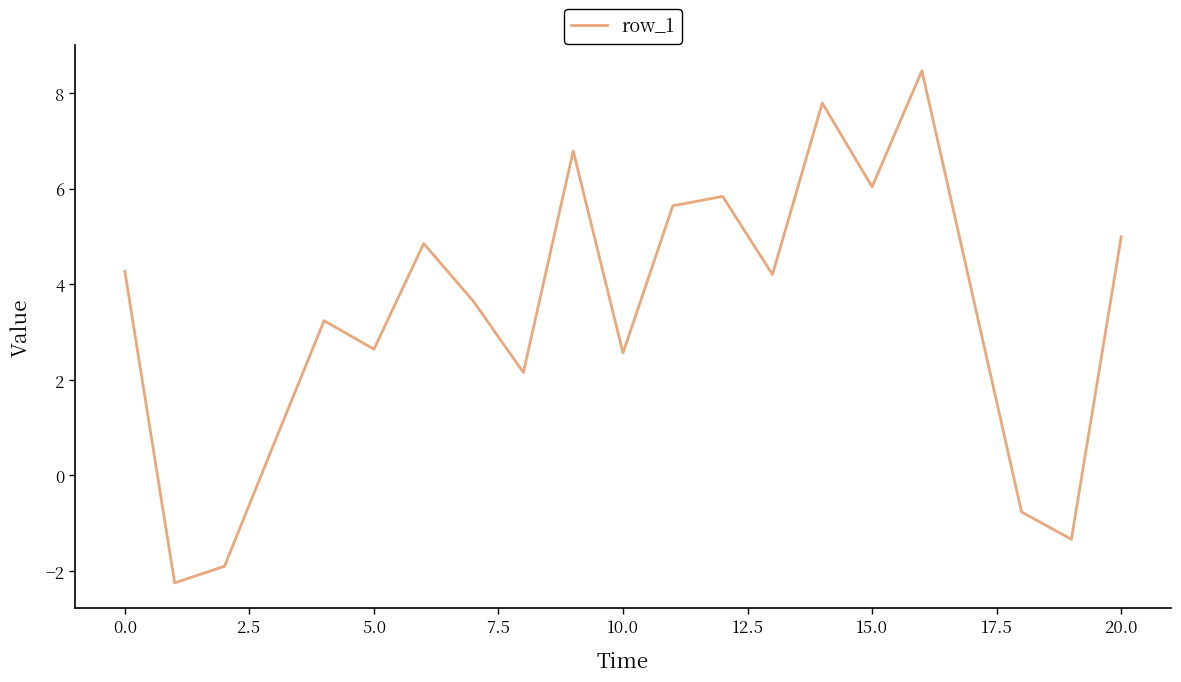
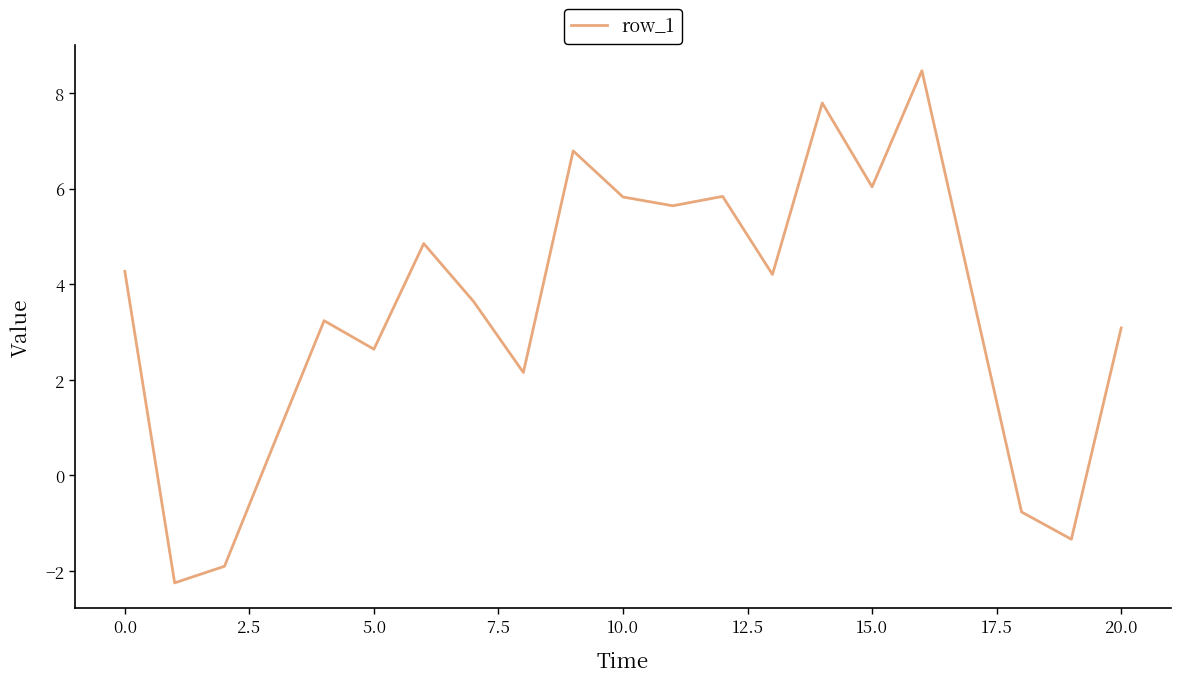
  {
    "0.0": 4.3,
    "5.0": 2.6,
-   "10.0": 2.6,
+   "10.0": 5.8,
    "15.0": 6.0,
-   "20.0": 5.0
+   "20.0": 3.1
  }
